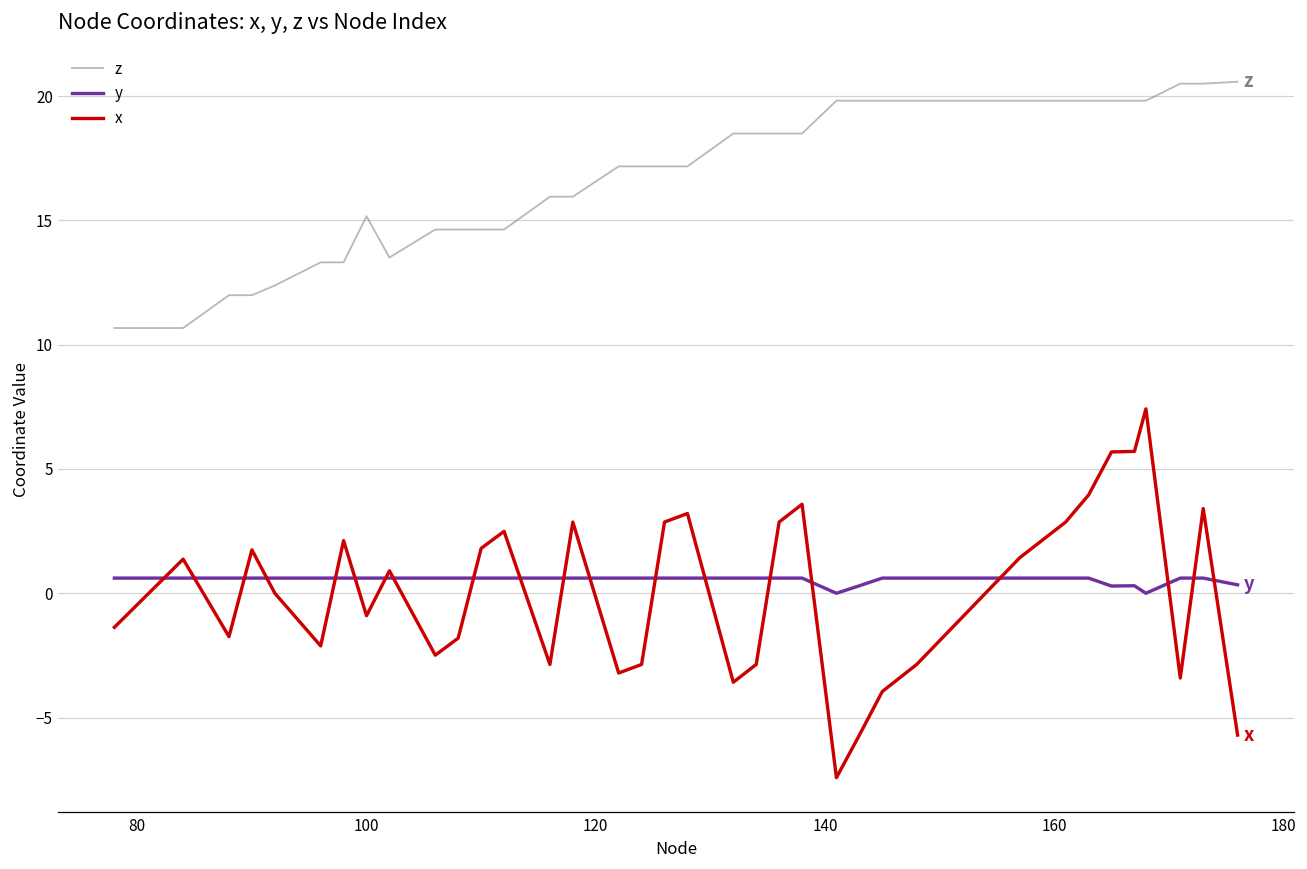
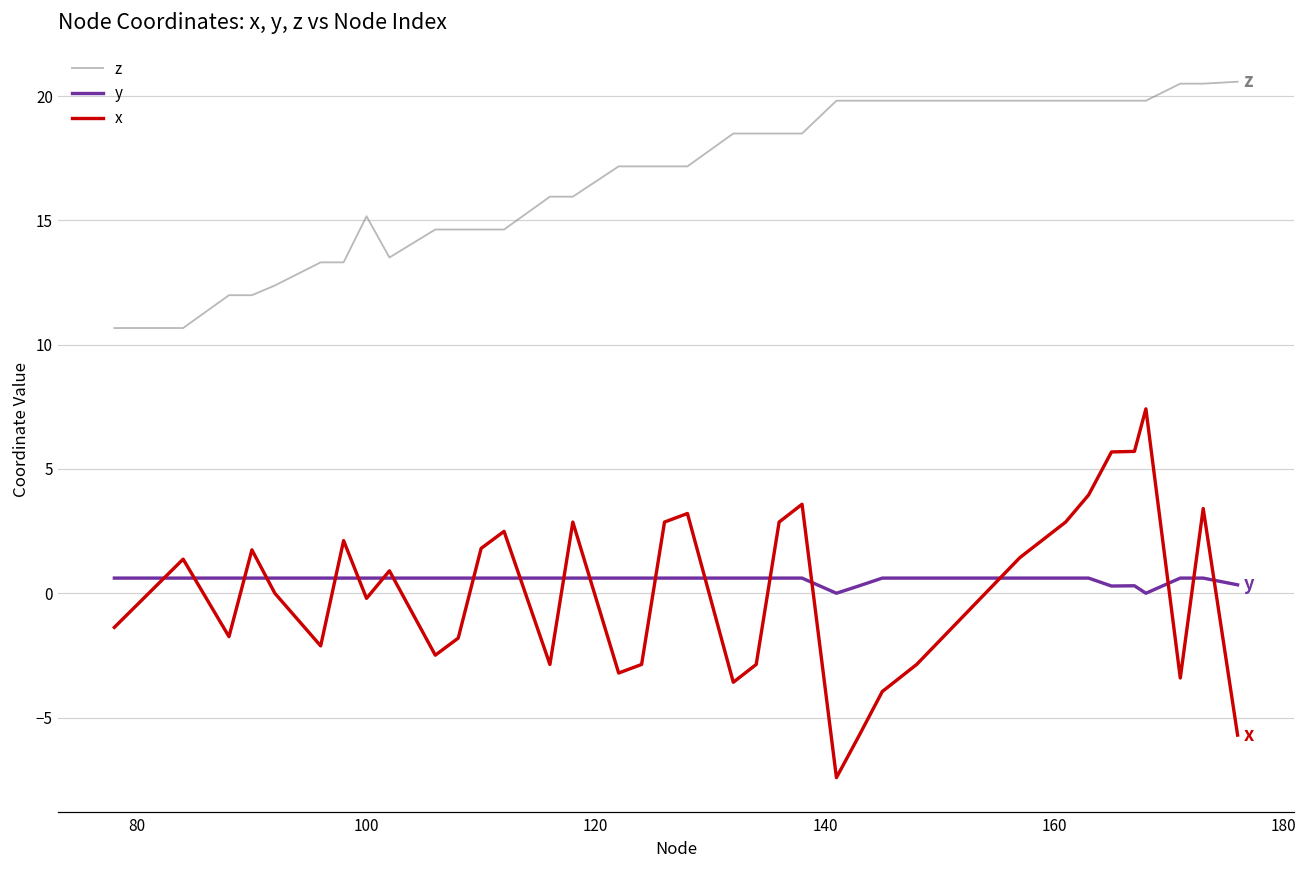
  {
    "z": {
      "100": 15.2
    },
    "y": {
      "100": 0.6
    },
    "x": {
-     "100": -0.9
+     "100": -0.2
    }
  }
